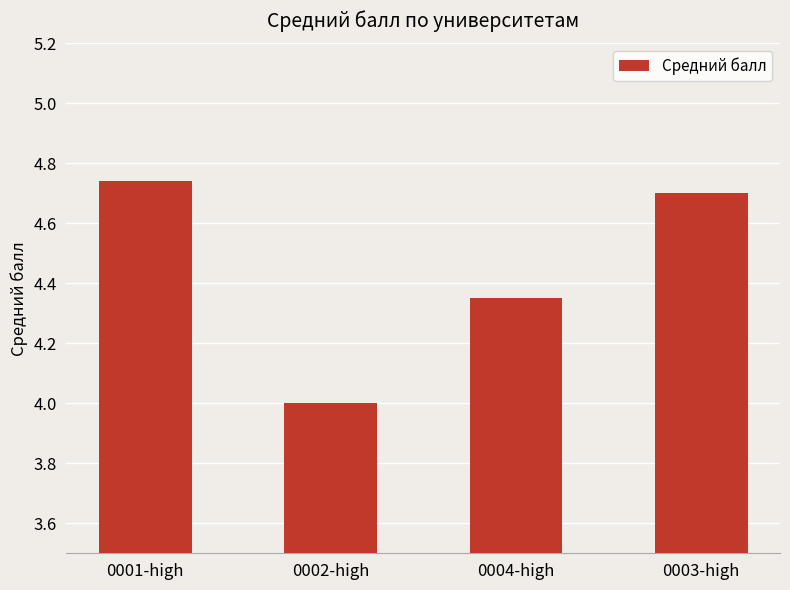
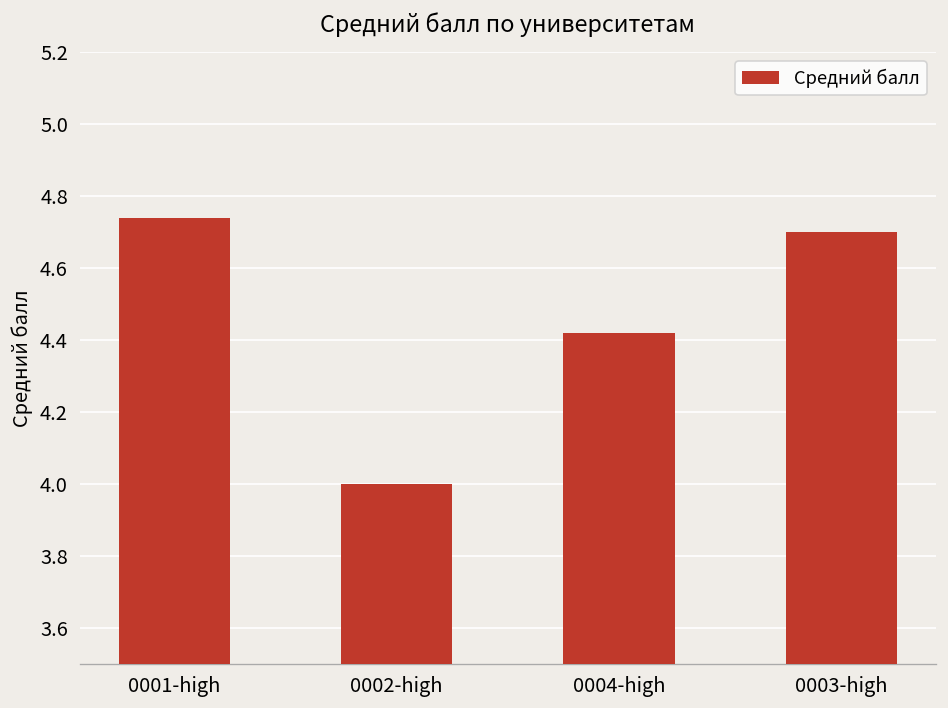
  {
    "0001-high": 4.74,
    "0002-high": 4.00,
-   "0004-high": 4.35,
+   "0004-high": 4.42,
    "0003-high": 4.70
  }
